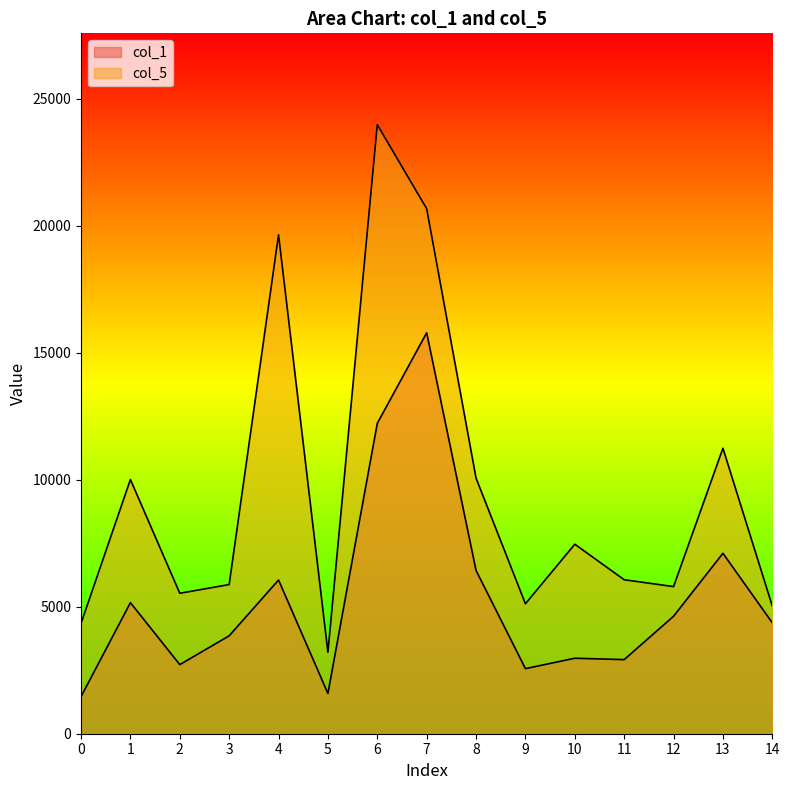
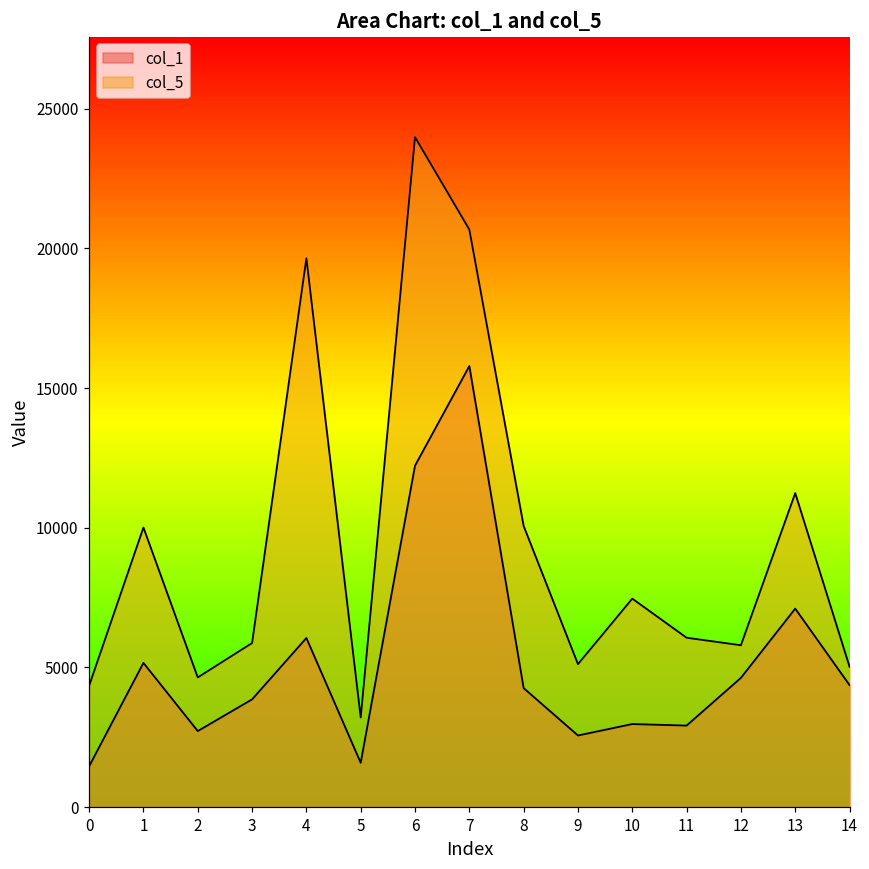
  {
    "col_1": {
      "0": 1500,
      "1": 5200,
      "2": 2700,
      "3": 3900,
      "4": 6100,
      "5": 1600,
      "6": 12200,
      "7": 15800,
-     "8": 6400,
+     "8": 4300,
      "9": 2600,
      "10": 3000,
      "11": 2900,
      "12": 4600,
      "13": 7100,
      "14": 4400
    },
    "col_5": {
      "0": 4300,
      "1": 10000,
-     "2": 5500,
+     "2": 4600,
      "3": 5900,
      "4": 19700,
      "5": 3200,
      "6": 24000,
      "7": 20700,
      "8": 10100,
      "9": 5100,
      "10": 7500,
      "11": 6100,
      "12": 5800,
      "13": 11200,
      "14": 5000
    }
  }
